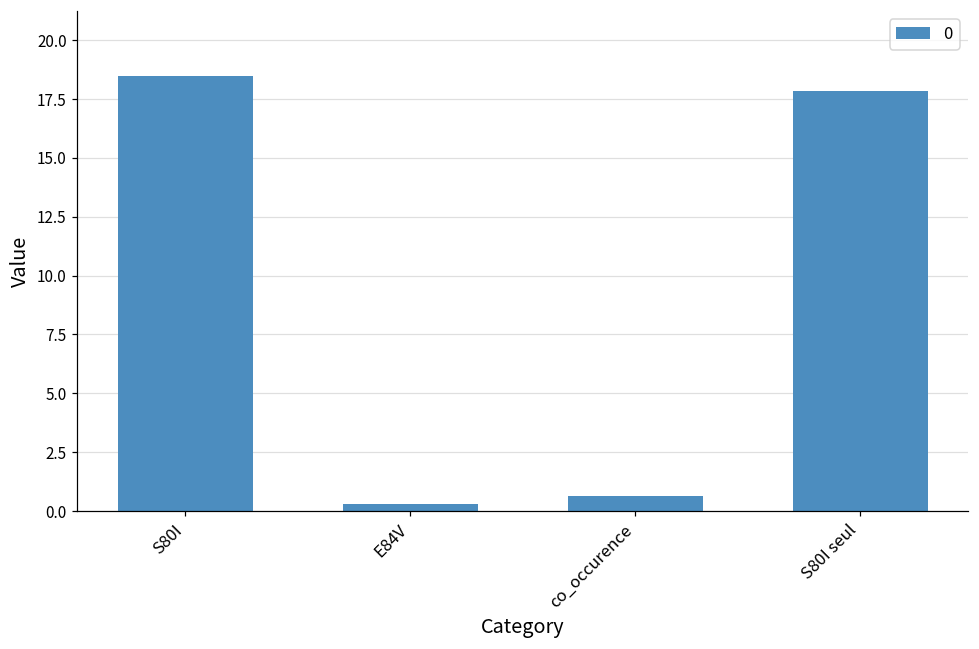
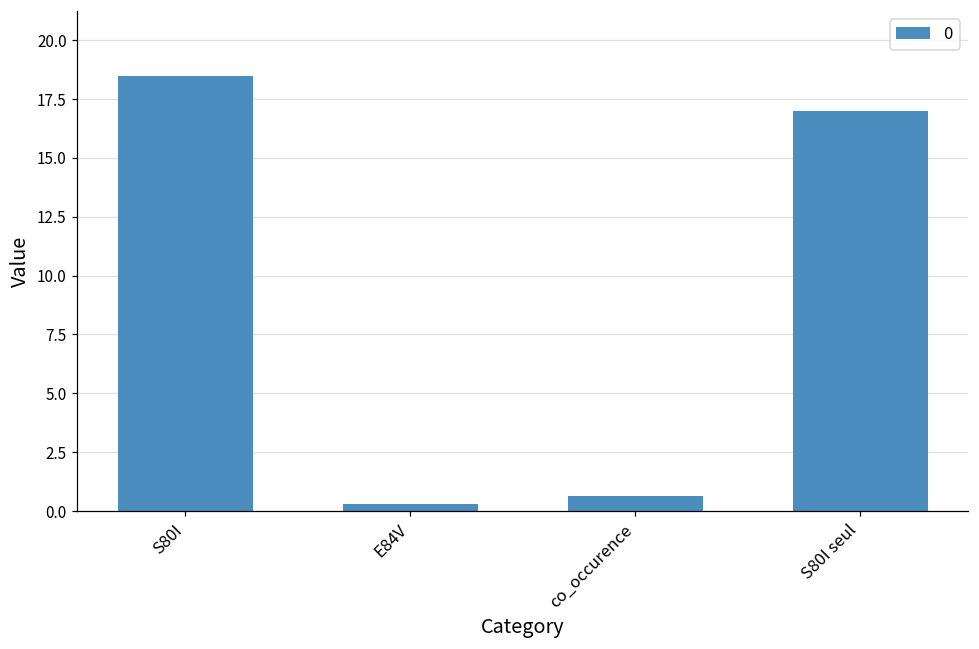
  {
    "S80I": 18.5,
    "E84V": 0.3,
    "co_occurence": 0.6,
-   "S80I seul": 17.8
+   "S80I seul": 17.0
  }
